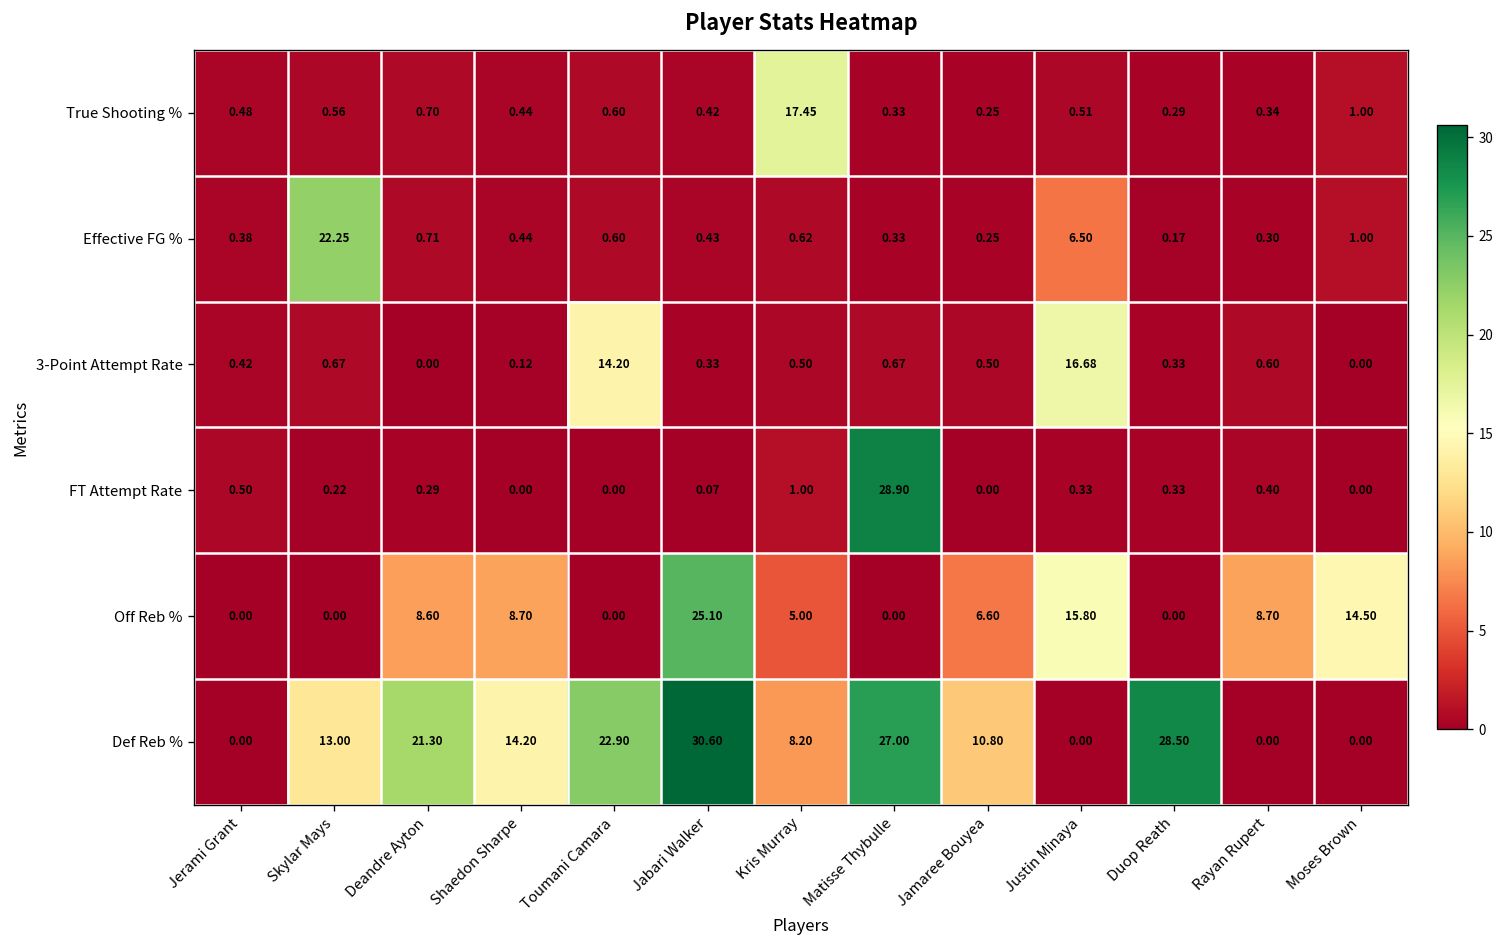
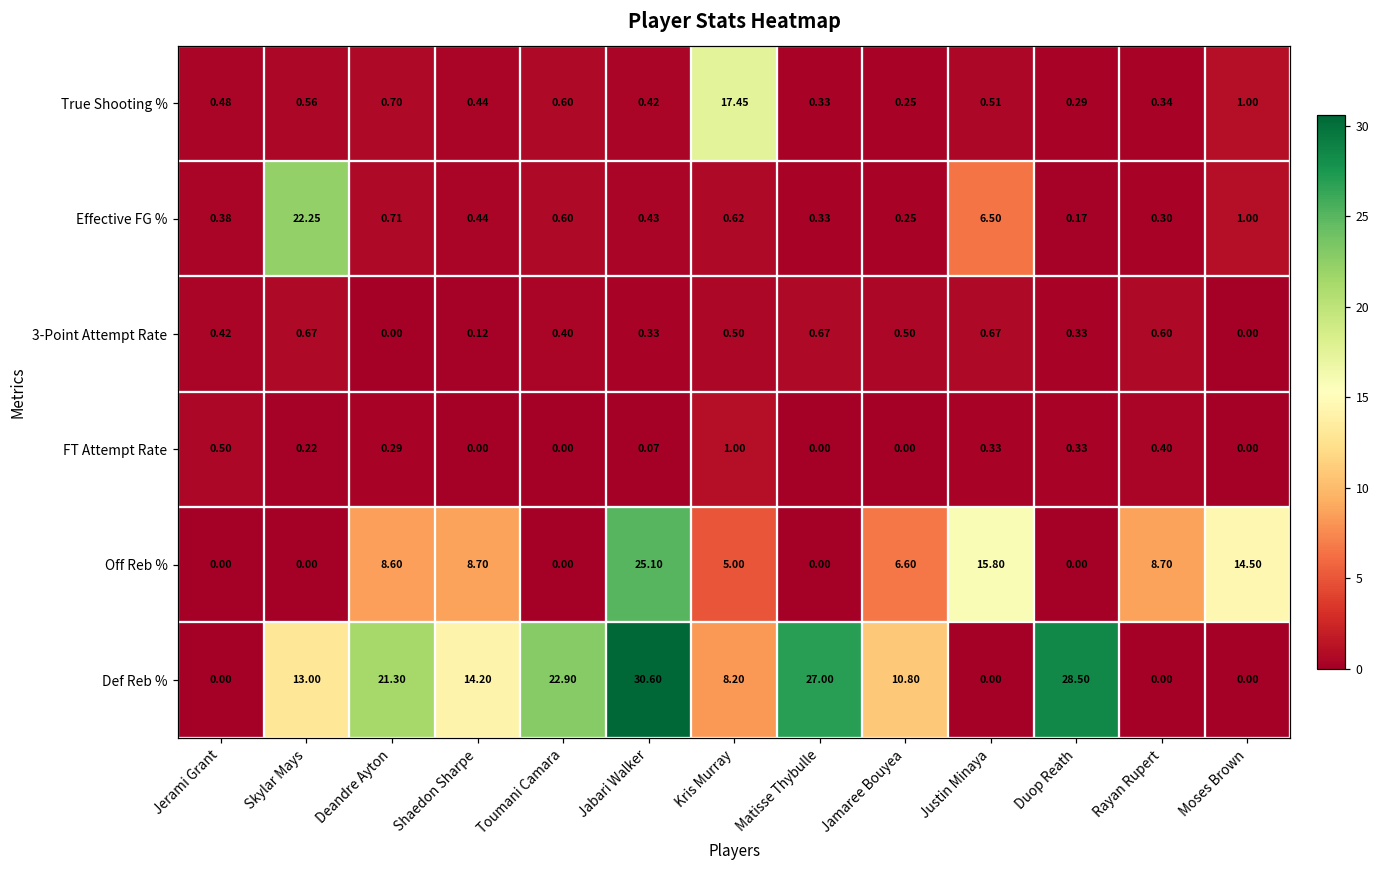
  {
    "True Shooting %": {
      "Jerami Grant": 0.48,
      "Skylar Mays": 0.56,
      "Deandre Ayton": 0.70,
      "Shaedon Sharpe": 0.44,
      "Toumani Camara": 0.60,
      "Jabari Walker": 0.42,
      "Kris Murray": 17.45,
      "Matisse Thybulle": 0.33,
      "Jamaree Bouyea": 0.25,
      "Justin Minaya": 0.51,
      "Duop Reath": 0.29,
      "Rayan Rupert": 0.34,
      "Moses Brown": 1.00
    },
    "Effective FG %": {
      "Jerami Grant": 0.38,
      "Skylar Mays": 22.25,
      "Deandre Ayton": 0.71,
      "Shaedon Sharpe": 0.44,
      "Toumani Camara": 0.60,
      "Jabari Walker": 0.43,
      "Kris Murray": 0.62,
      "Matisse Thybulle": 0.33,
      "Jamaree Bouyea": 0.25,
      "Justin Minaya": 6.50,
      "Duop Reath": 0.17,
      "Rayan Rupert": 0.30,
      "Moses Brown": 1.00
    },
    "3-Point Attempt Rate": {
      "Jerami Grant": 0.42,
      "Skylar Mays": 0.67,
      "Deandre Ayton": 0.00,
      "Shaedon Sharpe": 0.12,
-     "Toumani Camara": 14.20,
+     "Toumani Camara": 0.40,
      "Jabari Walker": 0.33,
      "Kris Murray": 0.50,
      "Matisse Thybulle": 0.67,
      "Jamaree Bouyea": 0.50,
-     "Justin Minaya": 16.68,
+     "Justin Minaya": 0.67,
      "Duop Reath": 0.33,
      "Rayan Rupert": 0.60,
      "Moses Brown": 0.00
    },
    "FT Attempt Rate": {
      "Jerami Grant": 0.50,
      "Skylar Mays": 0.22,
      "Deandre Ayton": 0.29,
      "Shaedon Sharpe": 0.00,
      "Toumani Camara": 0.00,
      "Jabari Walker": 0.07,
      "Kris Murray": 1.00,
-     "Matisse Thybulle": 28.90,
+     "Matisse Thybulle": 0.00,
      "Jamaree Bouyea": 0.00,
      "Justin Minaya": 0.33,
      "Duop Reath": 0.33,
      "Rayan Rupert": 0.40,
      "Moses Brown": 0.00
    },
    "Off Reb %": {
      "Jerami Grant": 0.00,
      "Skylar Mays": 0.00,
      "Deandre Ayton": 8.60,
      "Shaedon Sharpe": 8.70,
      "Toumani Camara": 0.00,
      "Jabari Walker": 25.10,
      "Kris Murray": 5.00,
      "Matisse Thybulle": 0.00,
      "Jamaree Bouyea": 6.60,
      "Justin Minaya": 15.80,
      "Duop Reath": 0.00,
      "Rayan Rupert": 8.70,
      "Moses Brown": 14.50
    },
    "Def Reb %": {
      "Jerami Grant": 0.00,
      "Skylar Mays": 13.00,
      "Deandre Ayton": 21.30,
      "Shaedon Sharpe": 14.20,
      "Toumani Camara": 22.90,
      "Jabari Walker": 30.60,
      "Kris Murray": 8.20,
      "Matisse Thybulle": 27.00,
      "Jamaree Bouyea": 10.80,
      "Justin Minaya": 0.00,
      "Duop Reath": 28.50,
      "Rayan Rupert": 0.00,
      "Moses Brown": 0.00
    }
  }
